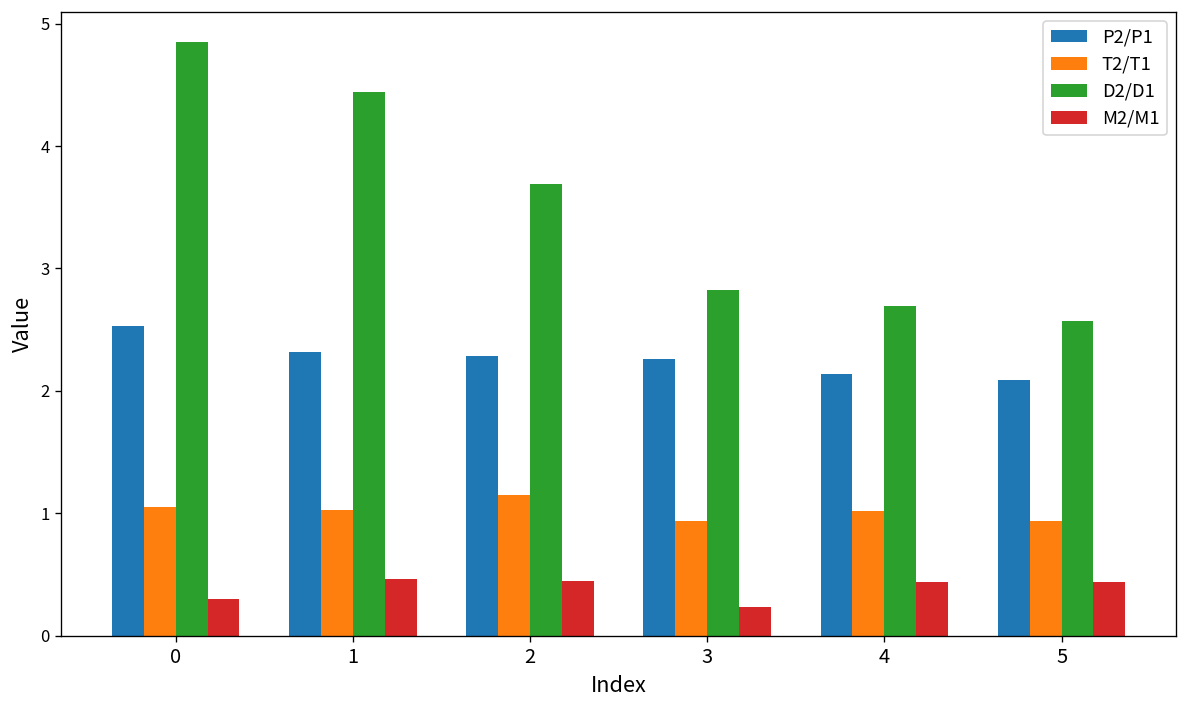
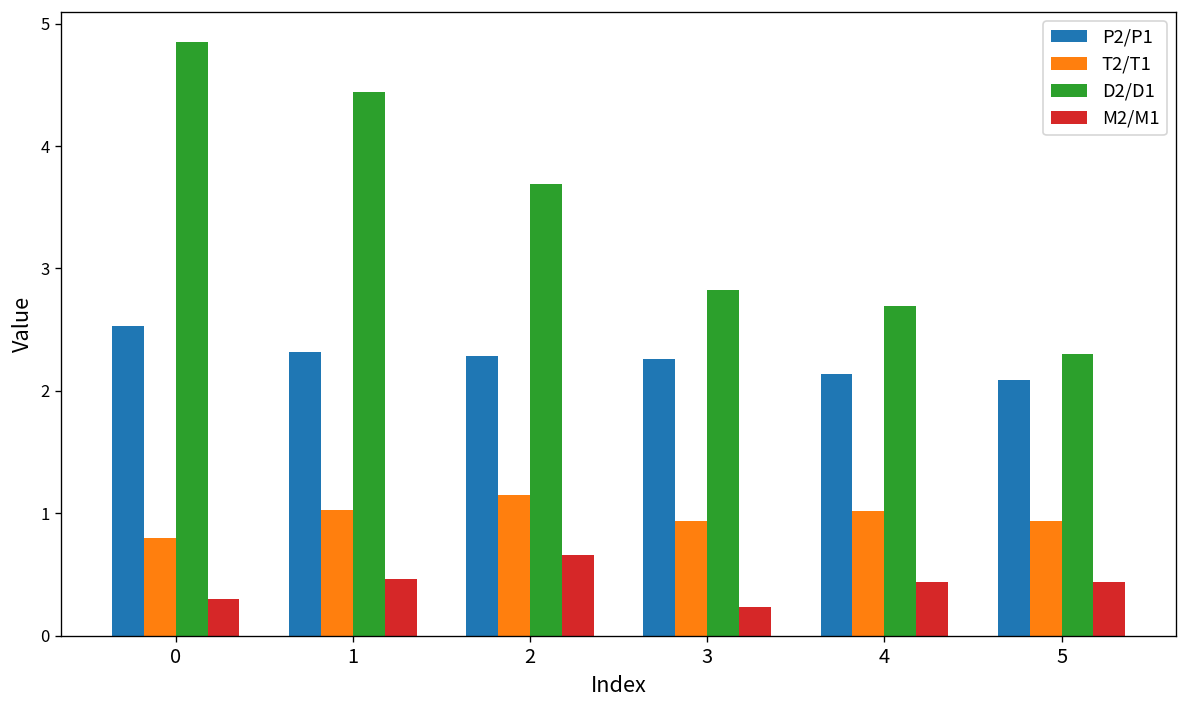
  {
    "P2/P1": {
      "0": 2.53,
      "1": 2.32,
      "2": 2.29,
      "3": 2.26,
      "4": 2.14,
      "5": 2.09
    },
    "T2/T1": {
-     "0": 1.05,
+     "0": 0.80,
      "1": 1.03,
      "2": 1.15,
      "3": 0.94,
      "4": 1.02,
      "5": 0.93
    },
    "D2/D1": {
      "0": 4.85,
      "1": 4.44,
      "2": 3.69,
      "3": 2.82,
      "4": 2.69,
-     "5": 2.57
+     "5": 2.30
    },
    "M2/M1": {
      "0": 0.30,
      "1": 0.46,
-     "2": 0.45,
+     "2": 0.66,
      "3": 0.23,
      "4": 0.44,
      "5": 0.44
    }
  }
